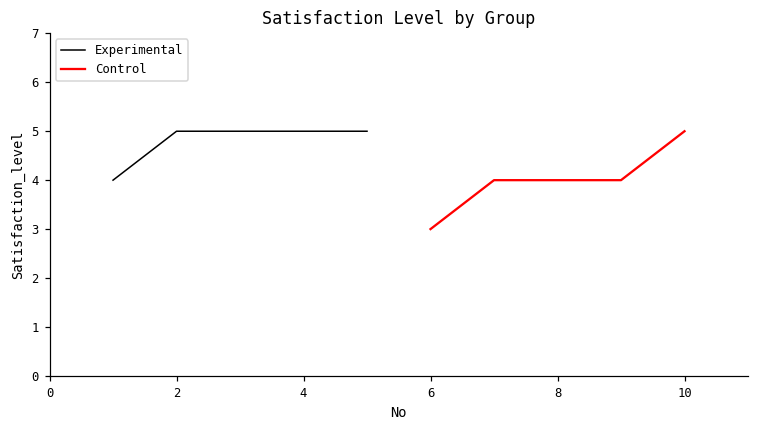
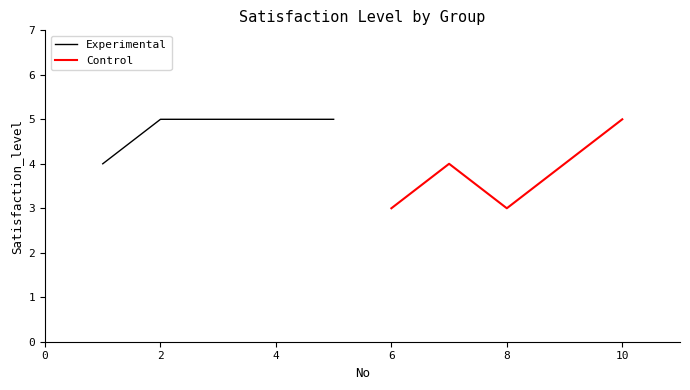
  {
    "Experimental": {
      "2": 5,
      "4": 5
    },
    "Control": {
      "6": 3,
-     "8": 4,
+     "8": 3,
      "10": 5
    }
  }
